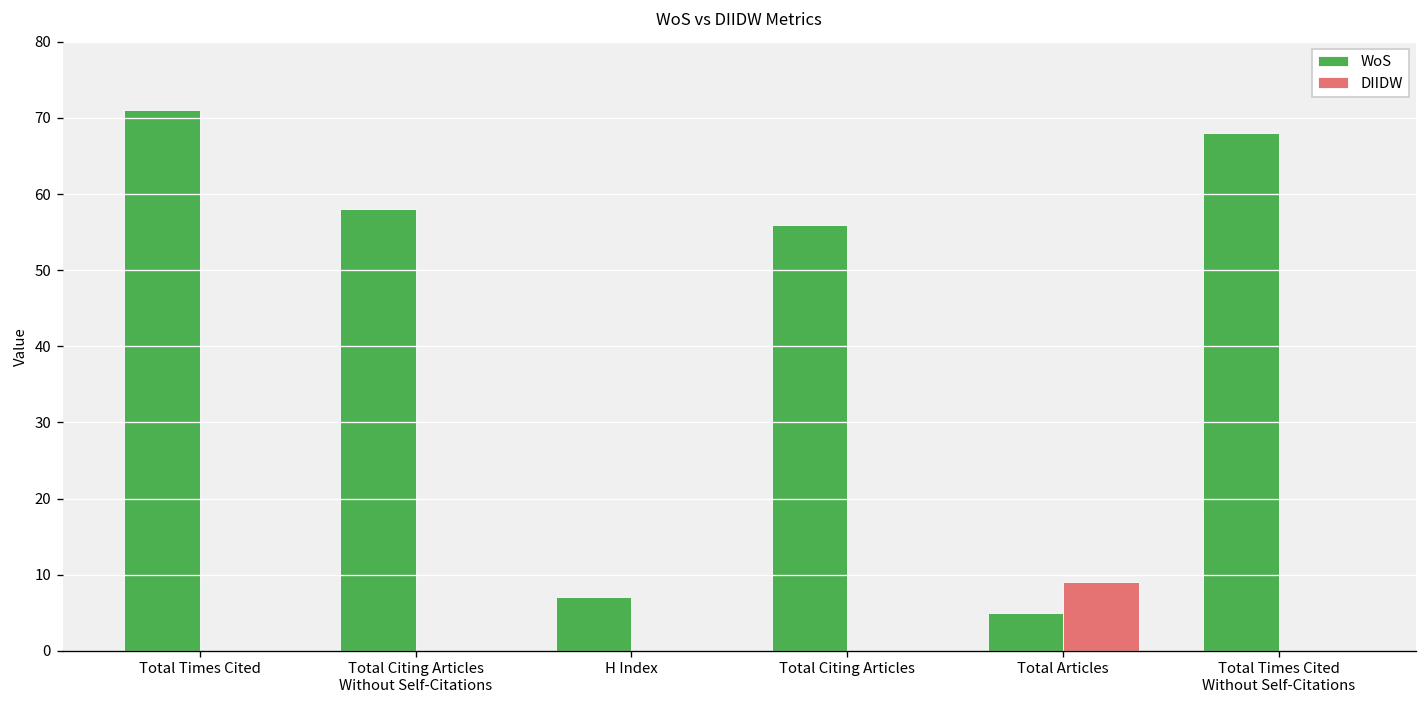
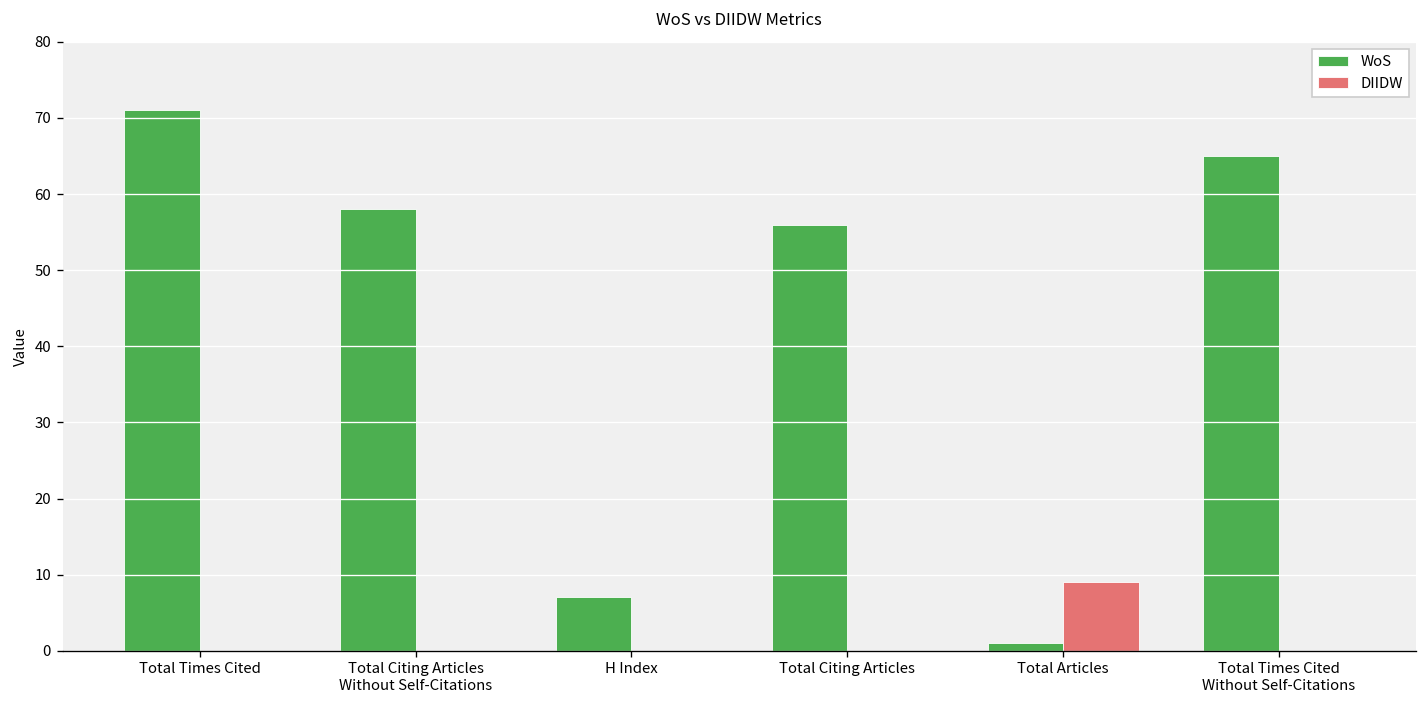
  {
    "WoS": {
      "Total Times Cited": 71,
      "Total Citing Articles Without Self-Citations": 58,
      "H Index": 7,
      "Total Citing Articles": 56,
-     "Total Articles": 5,
-     "Total Times Cited Without Self-Citations": 68
+     "Total Articles": 1,
+     "Total Times Cited Without Self-Citations": 65
    },
    "DIIDW": {
      "Total Times Cited": 0,
      "Total Citing Articles Without Self-Citations": 0,
      "H Index": 0,
      "Total Citing Articles": 0,
      "Total Articles": 9,
      "Total Times Cited Without Self-Citations": 0
    }
  }
